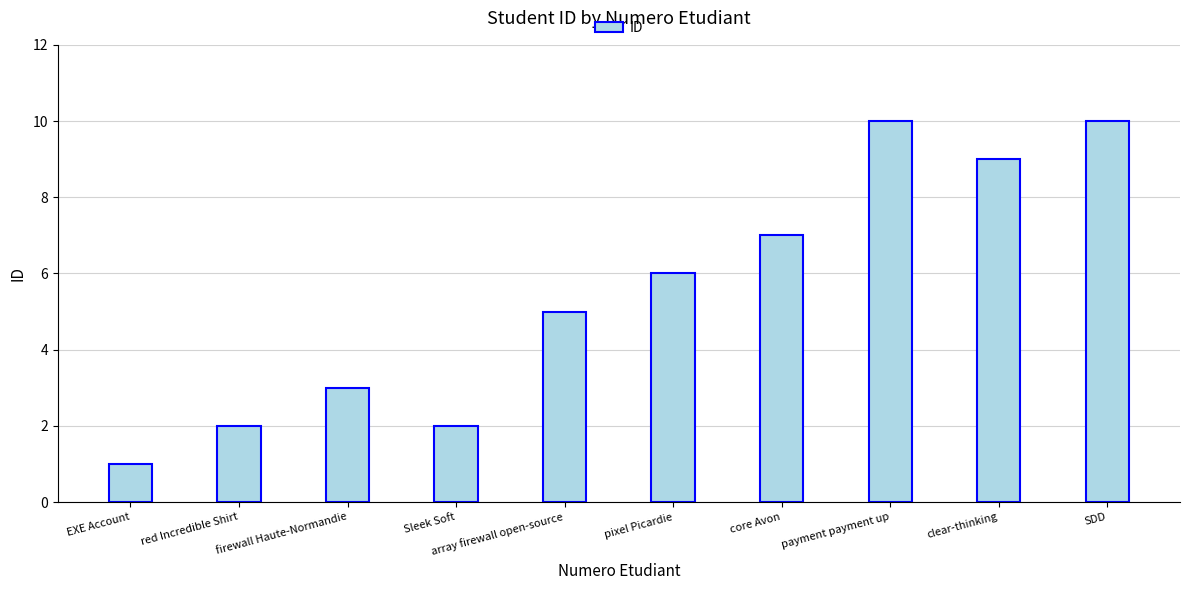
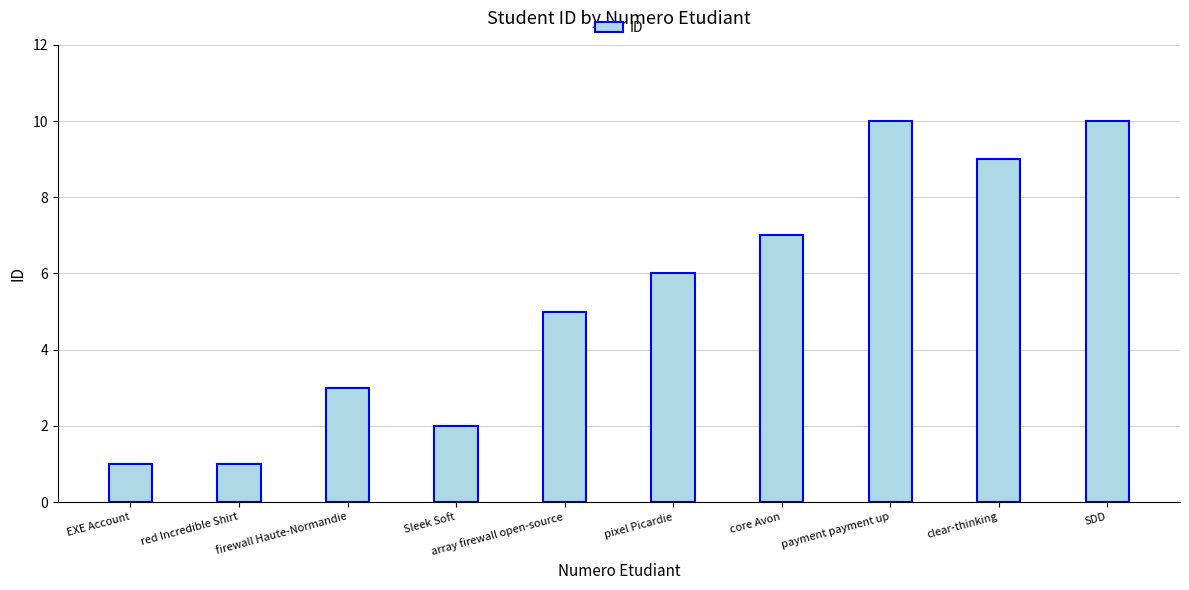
  {
    "EXE Account": 1,
-   "red Incredible Shirt": 2,
+   "red Incredible Shirt": 1,
    "firewall Haute-Normandie": 3,
    "Sleek Soft": 2,
    "array firewall open-source": 5,
    "pixel Picardie": 6,
    "core Avon": 7,
    "payment payment up": 10,
    "clear-thinking": 9,
    "SDD": 10
  }
